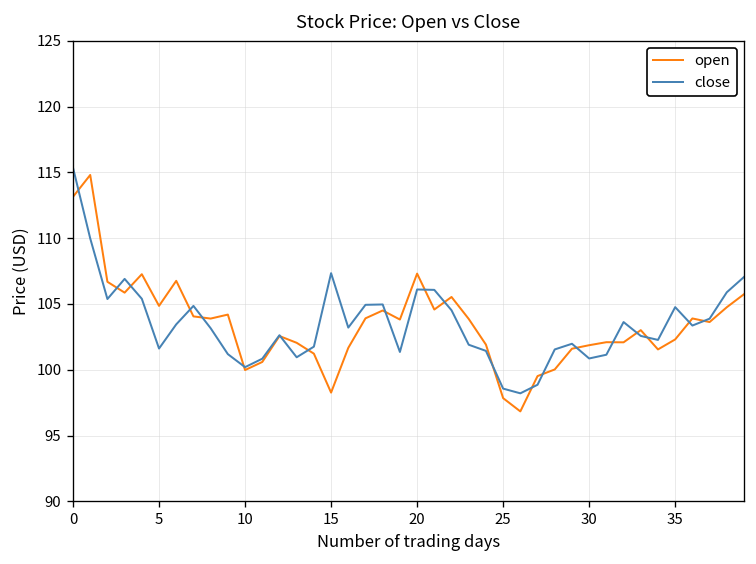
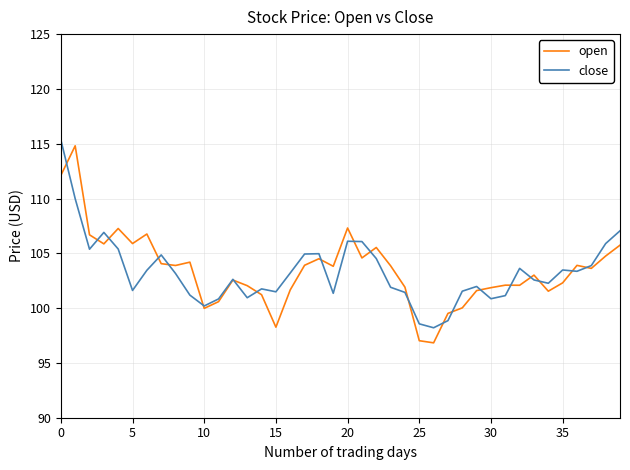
  {
    "open": {
-     "0": 113.1,
-     "5": 104.9,
+     "0": 112.1,
+     "5": 105.9,
      "15": 98.3,
      "20": 107.3,
-     "25": 97.8,
+     "25": 97.0,
      "30": 101.9,
      "35": 102.3
    },
    "close": {
      "0": 115.4,
      "5": 101.6,
-     "15": 107.3,
+     "15": 101.5,
      "20": 106.1,
      "25": 98.6,
      "30": 100.9,
-     "35": 104.8
+     "35": 103.5
    }
  }
